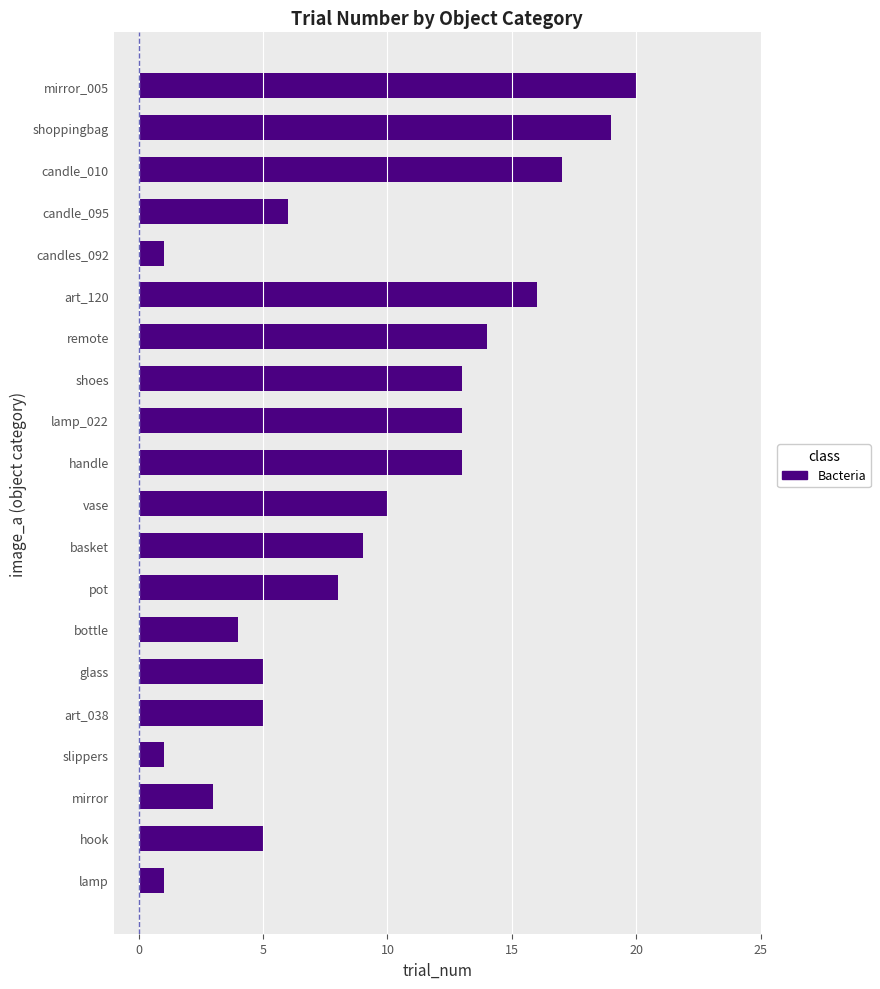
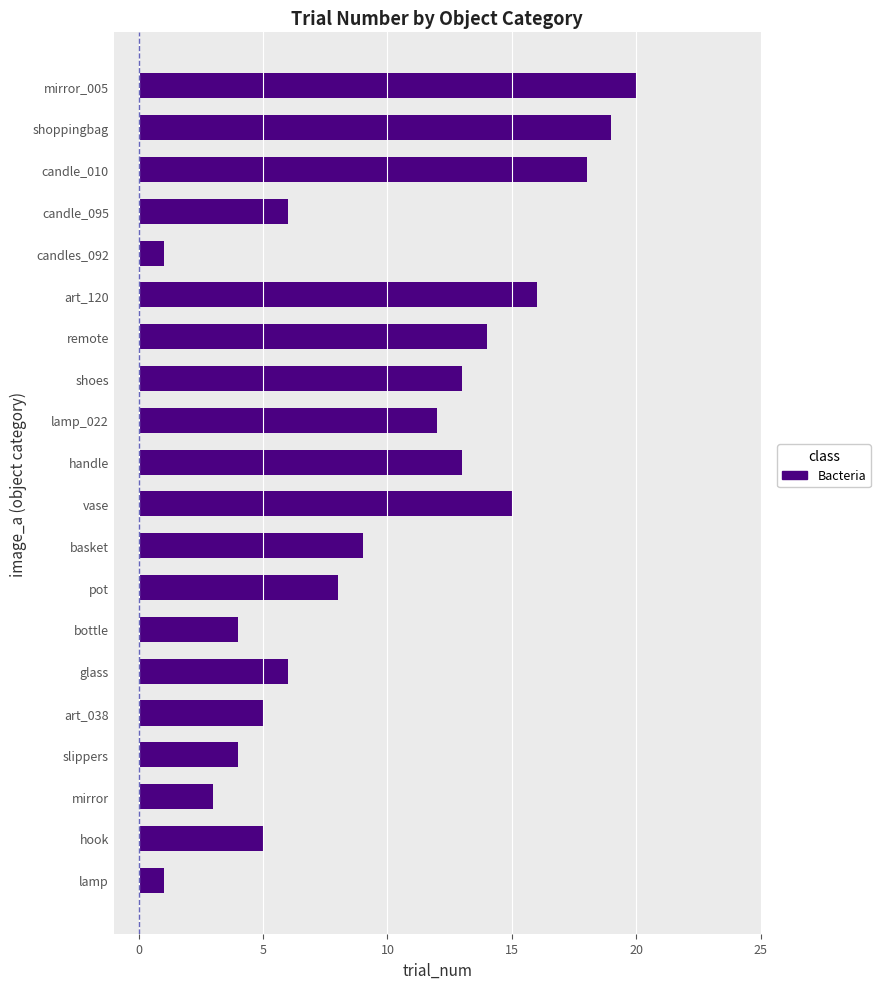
  {
    "mirror_005": 20,
    "shoppingbag": 19,
-   "candle_010": 17,
+   "candle_010": 18,
    "candle_095": 6,
    "candles_092": 1,
    "art_120": 16,
    "remote": 14,
    "shoes": 13,
-   "lamp_022": 13,
+   "lamp_022": 12,
    "handle": 13,
-   "vase": 10,
+   "vase": 15,
    "basket": 9,
    "pot": 8,
    "bottle": 4,
-   "glass": 5,
+   "glass": 6,
    "art_038": 5,
-   "slippers": 1,
+   "slippers": 4,
    "mirror": 3,
    "hook": 5,
    "lamp": 1
  }
